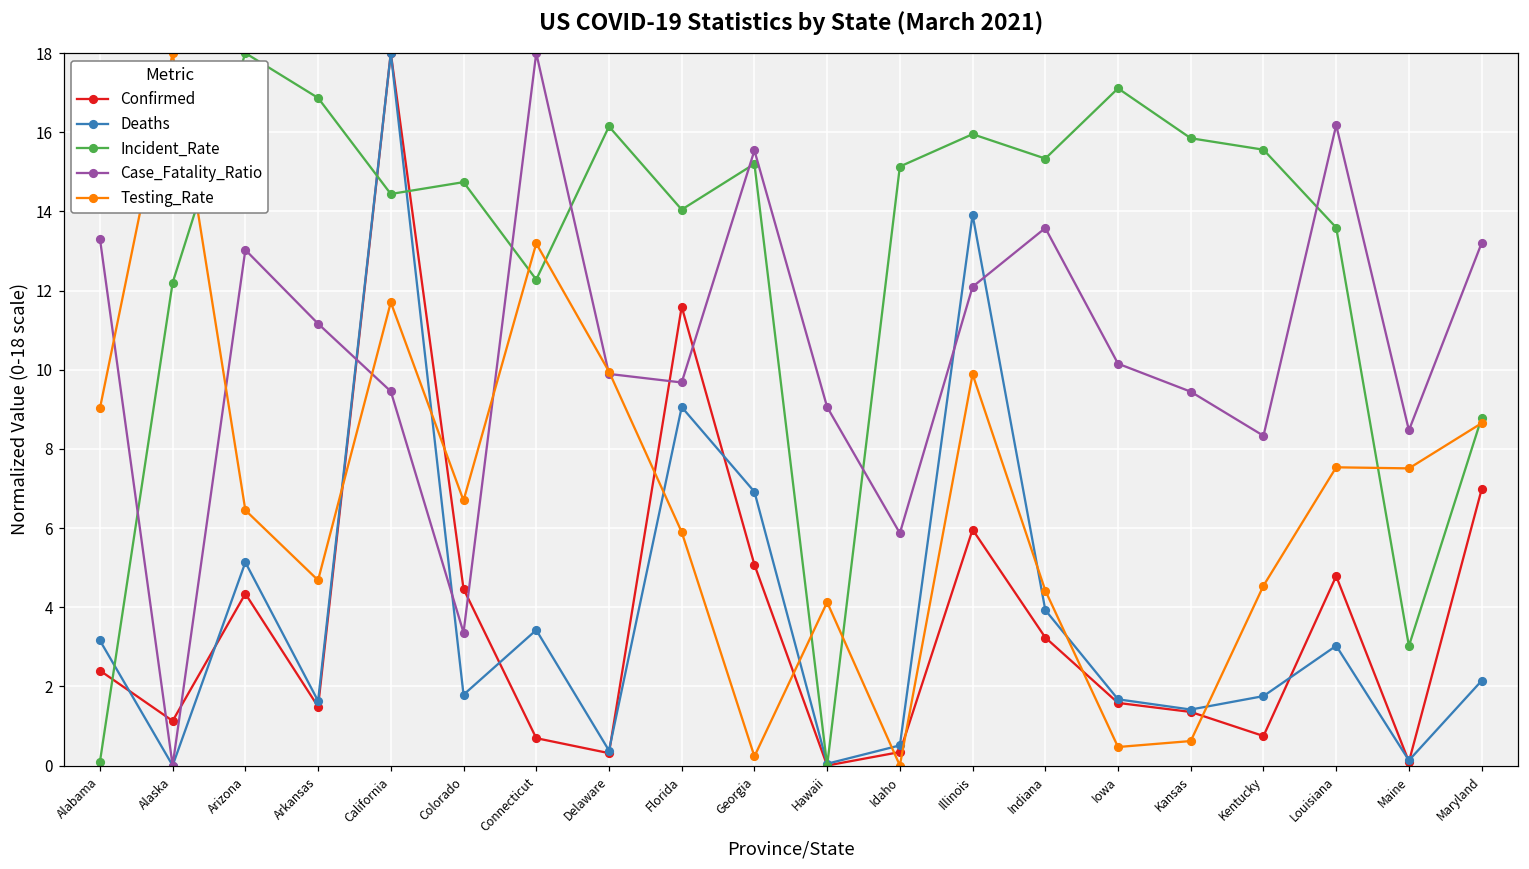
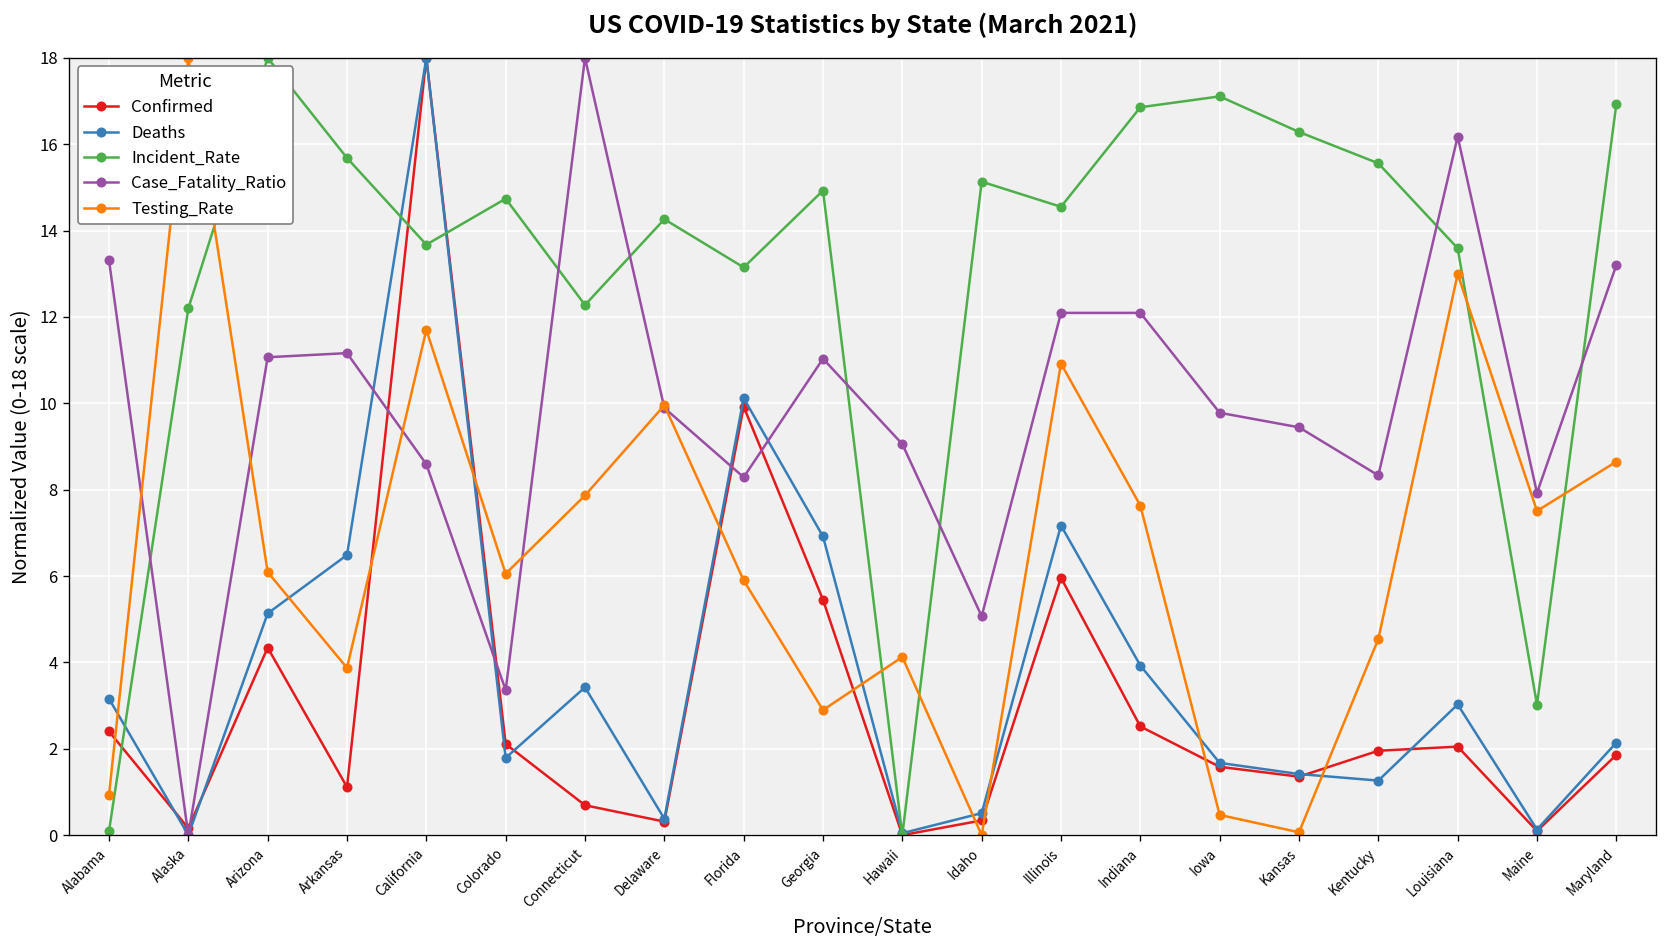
  {
    "Confirmed": {
      "Alabama": 2.4,
-     "Alaska": 1.1,
+     "Alaska": 0.2,
      "Arizona": 4.3,
-     "Arkansas": 1.5,
-     "Colorado": 4.5,
+     "Arkansas": 1.1,
+     "Colorado": 2.1,
      "Connecticut": 0.7,
-     "Florida": 11.6,
-     "Georgia": 5.1,
+     "Florida": 9.9,
+     "Georgia": 5.4,
      "Idaho": 0.3,
      "Illinois": 6.0,
-     "Indiana": 3.2,
+     "Indiana": 2.5,
      "Iowa": 1.6,
-     "Kentucky": 0.7,
-     "Louisiana": 4.8,
-     "Maryland": 7.0
+     "Kentucky": 2.0,
+     "Louisiana": 2.0,
+     "Maryland": 1.9
    },
    "Deaths": {
      "Alabama": 3.2,
      "Arizona": 5.1,
-     "Arkansas": 1.6,
+     "Arkansas": 6.5,
      "Colorado": 1.8,
      "Connecticut": 3.4,
-     "Florida": 9.1,
+     "Florida": 10.1,
      "Georgia": 6.9,
      "Idaho": 0.5,
-     "Illinois": 13.9,
+     "Illinois": 7.2,
      "Indiana": 3.9,
      "Iowa": 1.7,
-     "Kentucky": 1.8,
+     "Kentucky": 1.3,
      "Louisiana": 3.0,
      "Maryland": 2.1
    },
    "Incident_Rate": {
      "Alabama": 0.1,
      "Alaska": 12.2,
      "Arizona": 18.0,
-     "Arkansas": 16.9,
-     "California": 14.4,
+     "Arkansas": 15.7,
+     "California": 13.7,
      "Colorado": 14.7,
      "Connecticut": 12.3,
-     "Delaware": 16.1,
-     "Florida": 14.0,
-     "Georgia": 15.2,
+     "Delaware": 14.3,
+     "Florida": 13.1,
+     "Georgia": 14.9,
      "Idaho": 15.1,
-     "Illinois": 16.0,
-     "Indiana": 15.3,
+     "Illinois": 14.6,
+     "Indiana": 16.9,
      "Iowa": 17.1,
-     "Kansas": 15.8,
+     "Kansas": 16.3,
      "Kentucky": 15.6,
      "Louisiana": 13.6,
      "Maine": 3.0,
-     "Maryland": 8.8
+     "Maryland": 16.9
    },
    "Case_Fatality_Ratio": {
      "Alabama": 13.3,
-     "Arizona": 13.0,
+     "Arizona": 11.1,
      "Arkansas": 11.2,
-     "California": 9.5,
+     "California": 8.6,
      "Colorado": 3.4,
      "Connecticut": 18.0,
-     "Florida": 9.7,
-     "Georgia": 15.5,
+     "Florida": 8.3,
+     "Georgia": 11.0,
      "Hawaii": 9.1,
-     "Idaho": 5.9,
+     "Idaho": 5.1,
      "Illinois": 12.1,
-     "Indiana": 13.6,
-     "Iowa": 10.2,
+     "Indiana": 12.1,
+     "Iowa": 9.8,
      "Kansas": 9.4,
      "Kentucky": 8.3,
      "Louisiana": 16.2,
-     "Maine": 8.5,
+     "Maine": 7.9,
      "Maryland": 13.2
    },
    "Testing_Rate": {
-     "Alabama": 9.0,
+     "Alabama": 0.9,
      "Alaska": 18.0,
-     "Arizona": 6.5,
-     "Arkansas": 4.7,
+     "Arizona": 6.1,
+     "Arkansas": 3.9,
      "California": 11.7,
-     "Colorado": 6.7,
-     "Connecticut": 13.2,
+     "Colorado": 6.1,
+     "Connecticut": 7.9,
      "Florida": 5.9,
-     "Georgia": 0.2,
+     "Georgia": 2.9,
      "Hawaii": 4.1,
      "Idaho": 0.0,
-     "Illinois": 9.9,
-     "Indiana": 4.4,
+     "Illinois": 10.9,
+     "Indiana": 7.6,
      "Iowa": 0.5,
-     "Kansas": 0.6,
+     "Kansas": 0.1,
      "Kentucky": 4.5,
-     "Louisiana": 7.5,
+     "Louisiana": 13.0,
      "Maine": 7.5,
      "Maryland": 8.6
    }
  }
